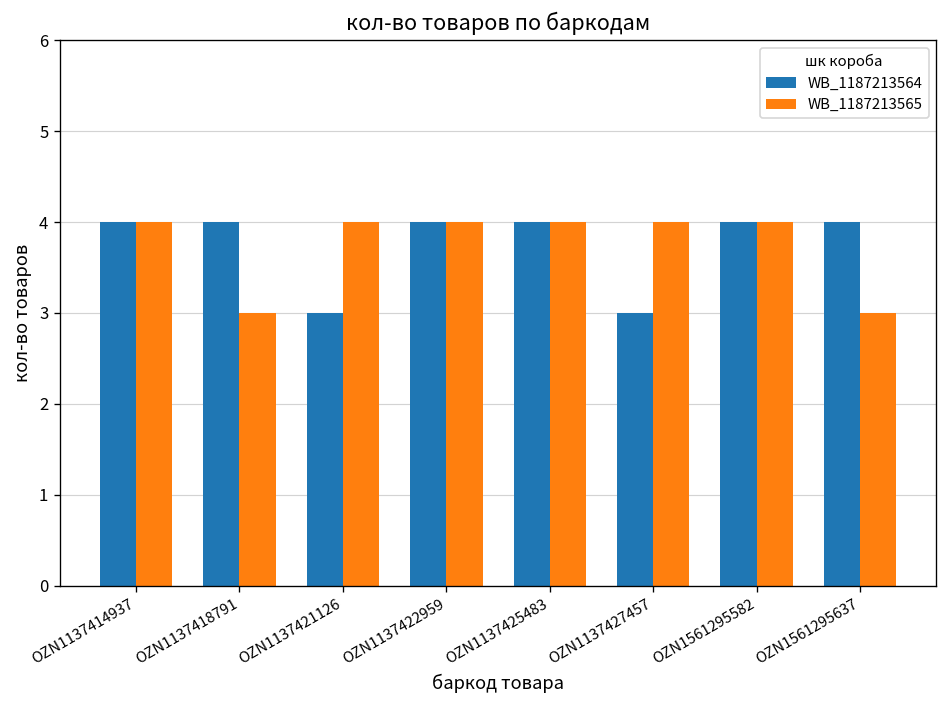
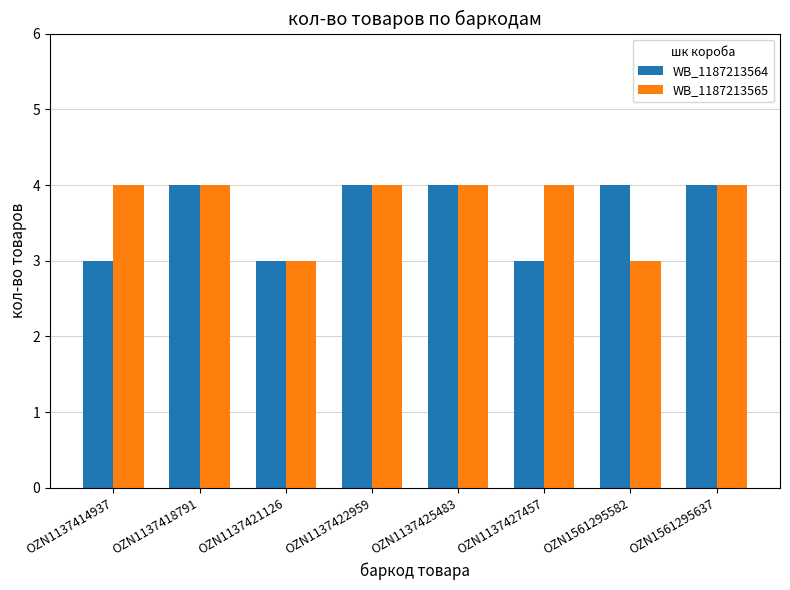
  {
    "WB_1187213564": {
-     "OZN1137414937": 4,
+     "OZN1137414937": 3,
      "OZN1137418791": 4,
      "OZN1137421126": 3,
      "OZN1137422959": 4,
      "OZN1137425483": 4,
      "OZN1137427457": 3,
      "OZN1561295582": 4,
      "OZN1561295637": 4
    },
    "WB_1187213565": {
      "OZN1137414937": 4,
-     "OZN1137418791": 3,
-     "OZN1137421126": 4,
+     "OZN1137418791": 4,
+     "OZN1137421126": 3,
      "OZN1137422959": 4,
      "OZN1137425483": 4,
      "OZN1137427457": 4,
-     "OZN1561295582": 4,
-     "OZN1561295637": 3
+     "OZN1561295582": 3,
+     "OZN1561295637": 4
    }
  }
